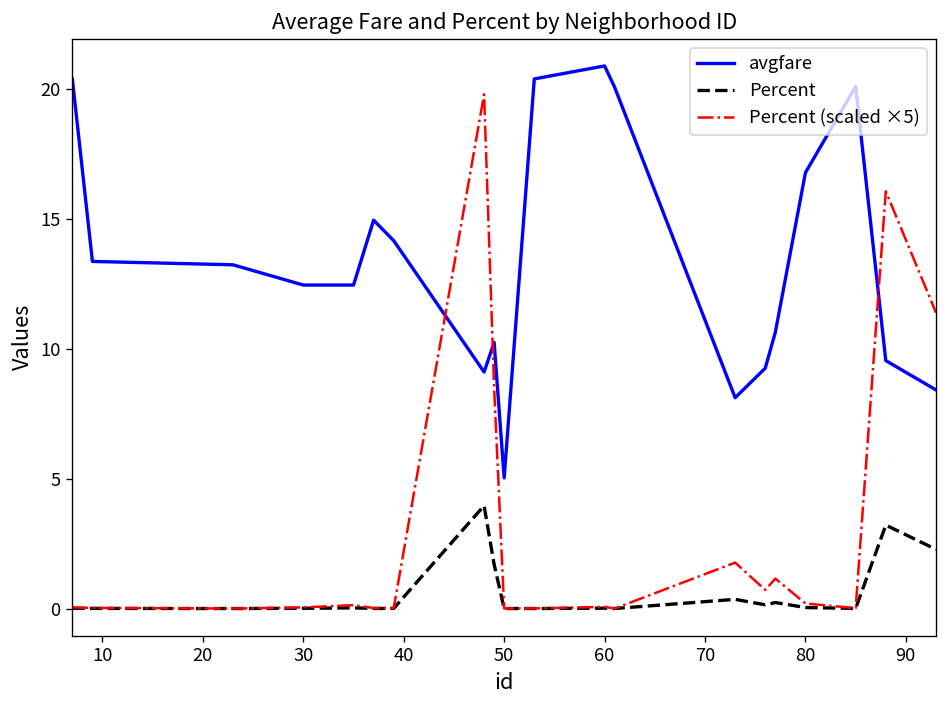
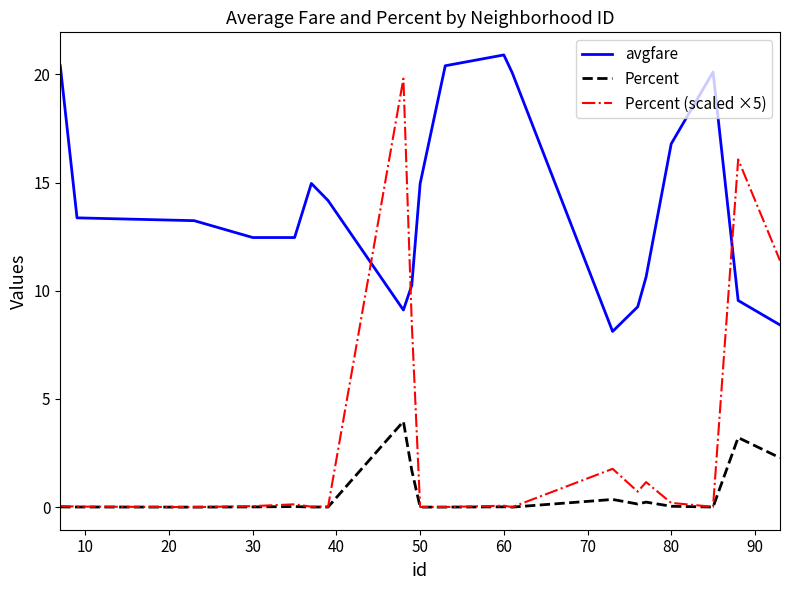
  {
    "avgfare": {
      "30": 12.5,
-     "50": 5.0,
+     "50": 15.0,
      "60": 20.9,
      "80": 16.8
    },
    "Percent": {
      "80": 0.0
    },
    "Percent (scaled ×5)": {
      "80": 0.2
    }
  }
